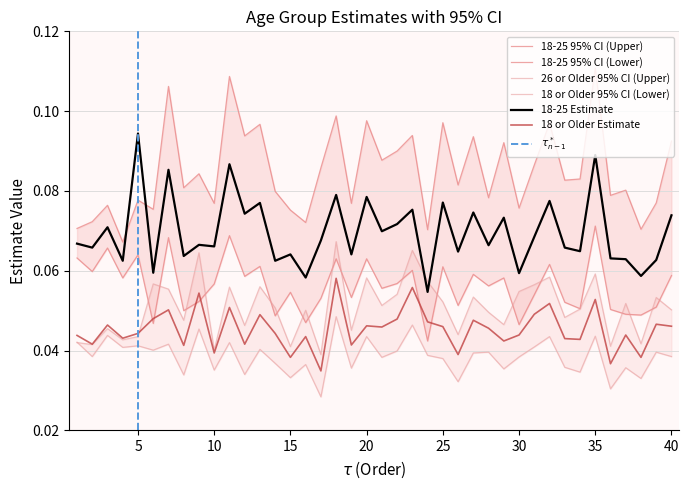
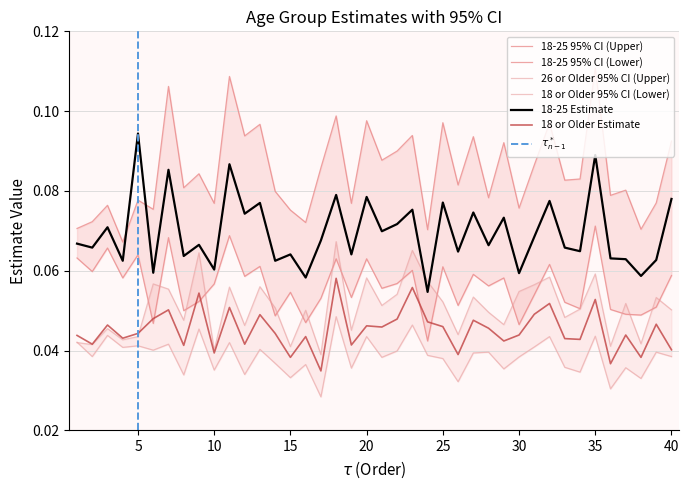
  {
    "18-25 Estimate": {
      "5": 0.094,
-     "10": 0.066,
+     "10": 0.060,
      "15": 0.064,
      "20": 0.079,
      "25": 0.077,
      "30": 0.059,
-     "40": 0.074
+     "40": 0.078
    },
    "18 or Older Estimate": {
      "5": 0.044,
      "10": 0.039,
      "15": 0.038,
      "20": 0.046,
      "25": 0.046,
      "30": 0.044,
      "35": 0.053,
-     "40": 0.046
+     "40": 0.040
    }
  }
